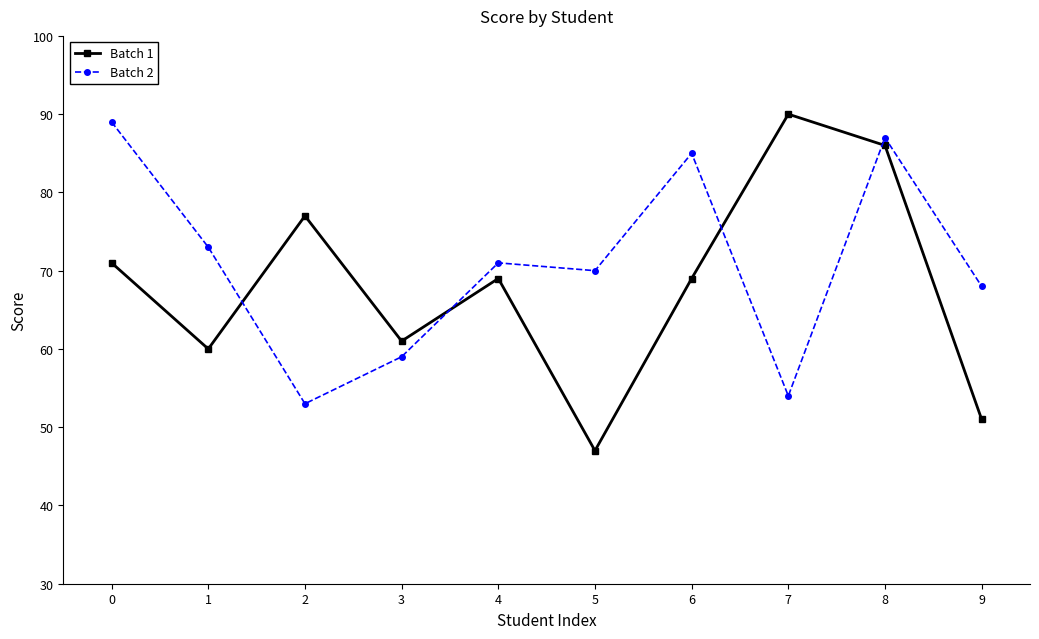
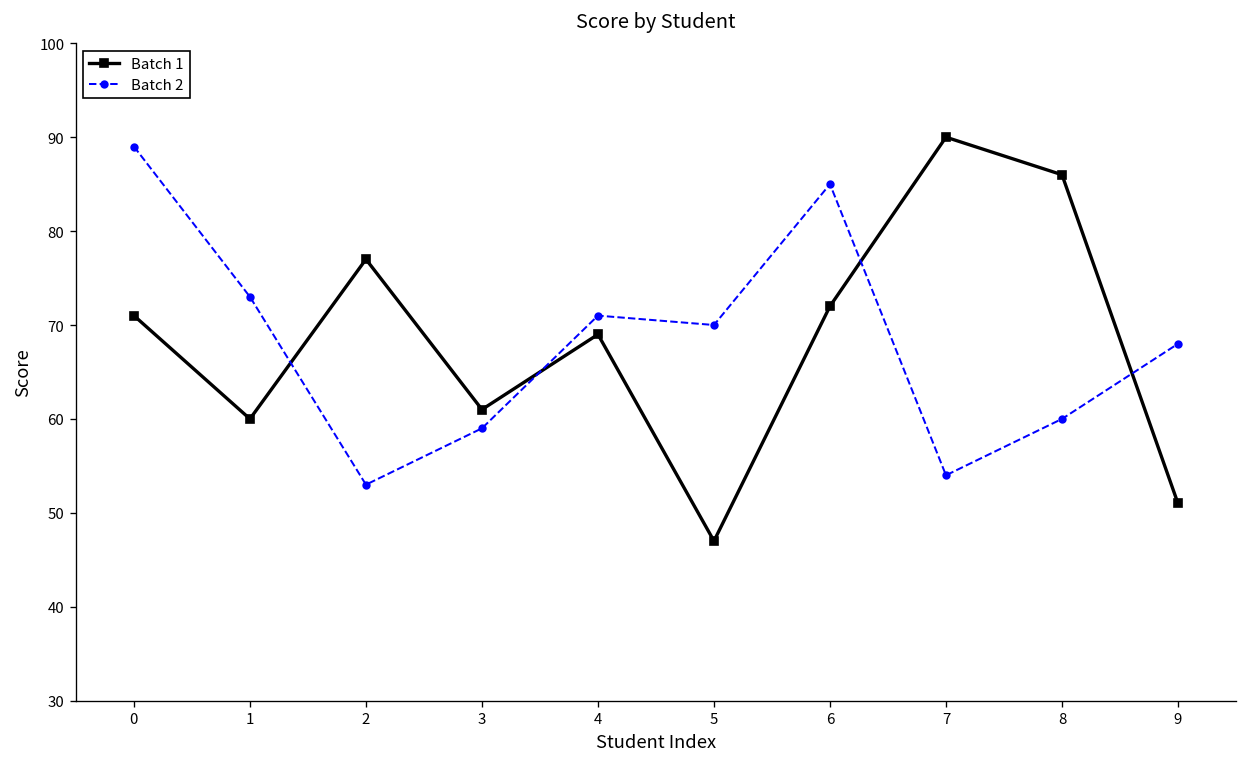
  {
    "Batch 1": {
      "0": 71,
      "1": 60,
      "2": 77,
      "3": 61,
      "4": 69,
      "5": 47,
-     "6": 69,
+     "6": 72,
      "7": 90,
      "8": 86,
      "9": 51
    },
    "Batch 2": {
      "0": 89,
      "1": 73,
      "2": 53,
      "3": 59,
      "4": 71,
      "5": 70,
      "6": 85,
      "7": 54,
-     "8": 87,
+     "8": 60,
      "9": 68
    }
  }
